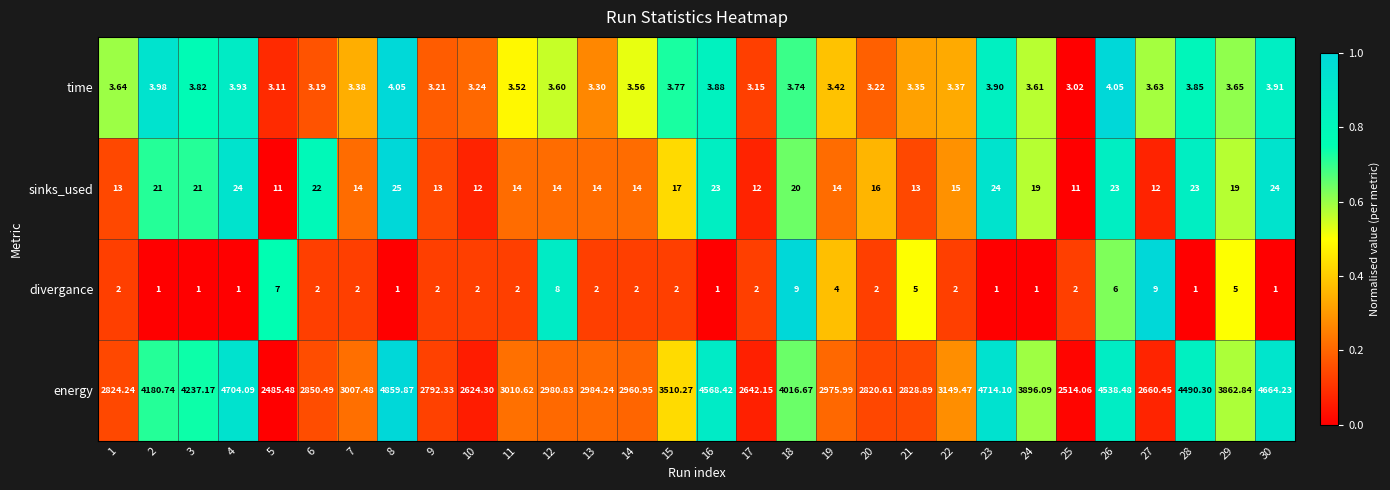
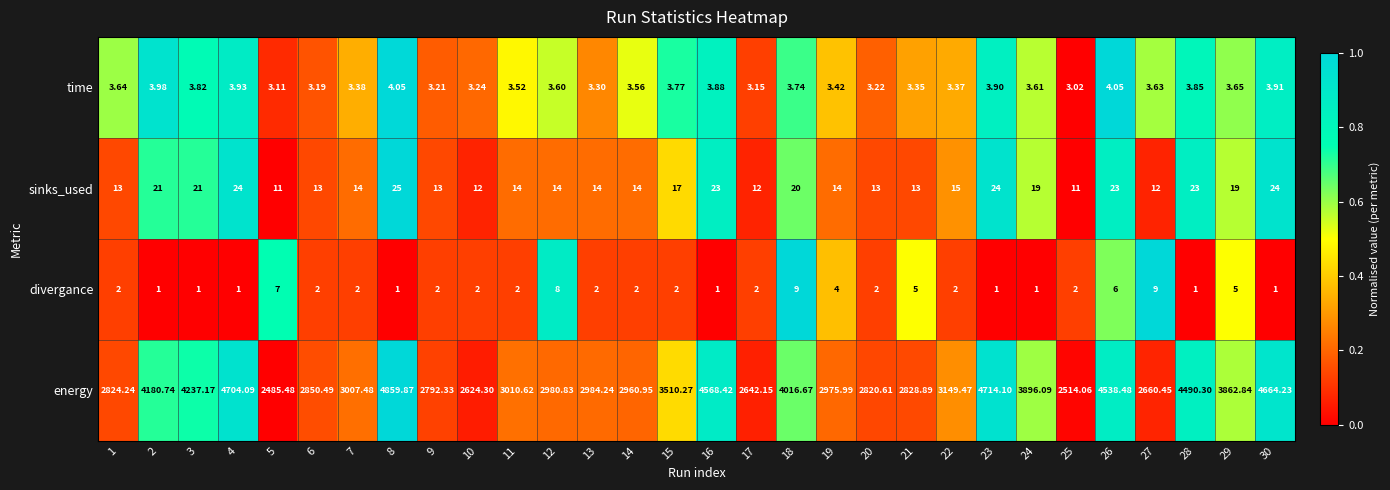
  {
    "time": {
      "1": 3.64,
      "2": 3.98,
      "3": 3.82,
      "4": 3.93,
      "5": 3.11,
      "6": 3.19,
      "7": 3.38,
      "8": 4.05,
      "9": 3.21,
      "10": 3.24,
      "11": 3.52,
      "12": 3.60,
      "13": 3.30,
      "14": 3.56,
      "15": 3.77,
      "16": 3.88,
      "17": 3.15,
      "18": 3.74,
      "19": 3.42,
      "20": 3.22,
      "21": 3.35,
      "22": 3.37,
      "23": 3.90,
      "24": 3.61,
      "25": 3.02,
      "26": 4.05,
      "27": 3.63,
      "28": 3.85,
      "29": 3.65,
      "30": 3.91
    },
    "sinks_used": {
      "1": 13,
      "2": 21,
      "3": 21,
      "4": 24,
      "5": 11,
-     "6": 22,
+     "6": 13,
      "7": 14,
      "8": 25,
      "9": 13,
      "10": 12,
      "11": 14,
      "12": 14,
      "13": 14,
      "14": 14,
      "15": 17,
      "16": 23,
      "17": 12,
      "18": 20,
      "19": 14,
-     "20": 16,
+     "20": 13,
      "21": 13,
      "22": 15,
      "23": 24,
      "24": 19,
      "25": 11,
      "26": 23,
      "27": 12,
      "28": 23,
      "29": 19,
      "30": 24
    },
    "divergance": {
      "1": 2,
      "2": 1,
      "3": 1,
      "4": 1,
      "5": 7,
      "6": 2,
      "7": 2,
      "8": 1,
      "9": 2,
      "10": 2,
      "11": 2,
      "12": 8,
      "13": 2,
      "14": 2,
      "15": 2,
      "16": 1,
      "17": 2,
      "18": 9,
      "19": 4,
      "20": 2,
      "21": 5,
      "22": 2,
      "23": 1,
      "24": 1,
      "25": 2,
      "26": 6,
      "27": 9,
      "28": 1,
      "29": 5,
      "30": 1
    },
    "energy": {
      "1": 2824.24,
      "2": 4180.74,
      "3": 4237.17,
      "4": 4704.09,
      "5": 2485.48,
      "6": 2850.49,
      "7": 3007.48,
      "8": 4859.87,
      "9": 2792.33,
      "10": 2624.30,
      "11": 3010.62,
      "12": 2980.83,
      "13": 2984.24,
      "14": 2960.95,
      "15": 3510.27,
      "16": 4568.42,
      "17": 2642.15,
      "18": 4016.67,
      "19": 2975.99,
      "20": 2820.61,
      "21": 2828.89,
      "22": 3149.47,
      "23": 4714.10,
      "24": 3896.09,
      "25": 2514.06,
      "26": 4538.48,
      "27": 2660.45,
      "28": 4490.30,
      "29": 3862.84,
      "30": 4664.23
    }
  }
